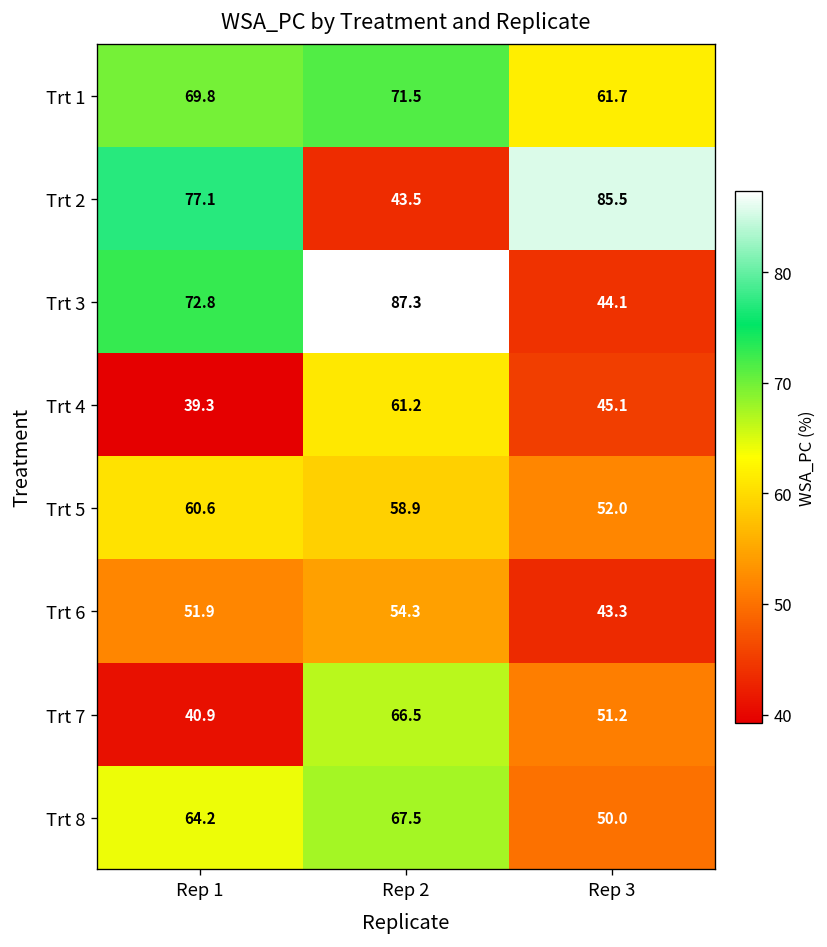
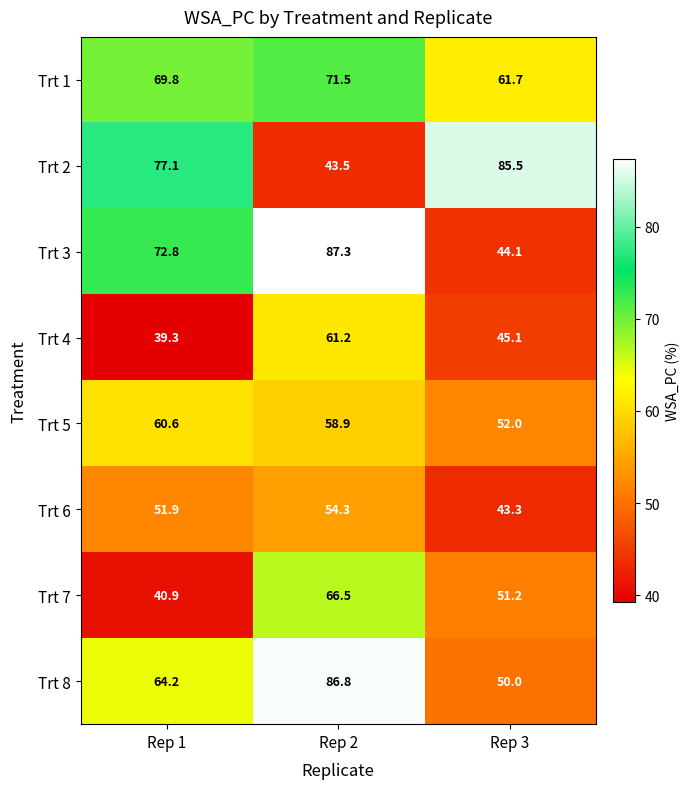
  {
    "Trt 1": {
      "Rep 1": 69.8,
      "Rep 2": 71.5,
      "Rep 3": 61.7
    },
    "Trt 2": {
      "Rep 1": 77.1,
      "Rep 2": 43.5,
      "Rep 3": 85.5
    },
    "Trt 3": {
      "Rep 1": 72.8,
      "Rep 2": 87.3,
      "Rep 3": 44.1
    },
    "Trt 4": {
      "Rep 1": 39.3,
      "Rep 2": 61.2,
      "Rep 3": 45.1
    },
    "Trt 5": {
      "Rep 1": 60.6,
      "Rep 2": 58.9,
      "Rep 3": 52.0
    },
    "Trt 6": {
      "Rep 1": 51.9,
      "Rep 2": 54.3,
      "Rep 3": 43.3
    },
    "Trt 7": {
      "Rep 1": 40.9,
      "Rep 2": 66.5,
      "Rep 3": 51.2
    },
    "Trt 8": {
      "Rep 1": 64.2,
-     "Rep 2": 67.5,
+     "Rep 2": 86.8,
      "Rep 3": 50.0
    }
  }
